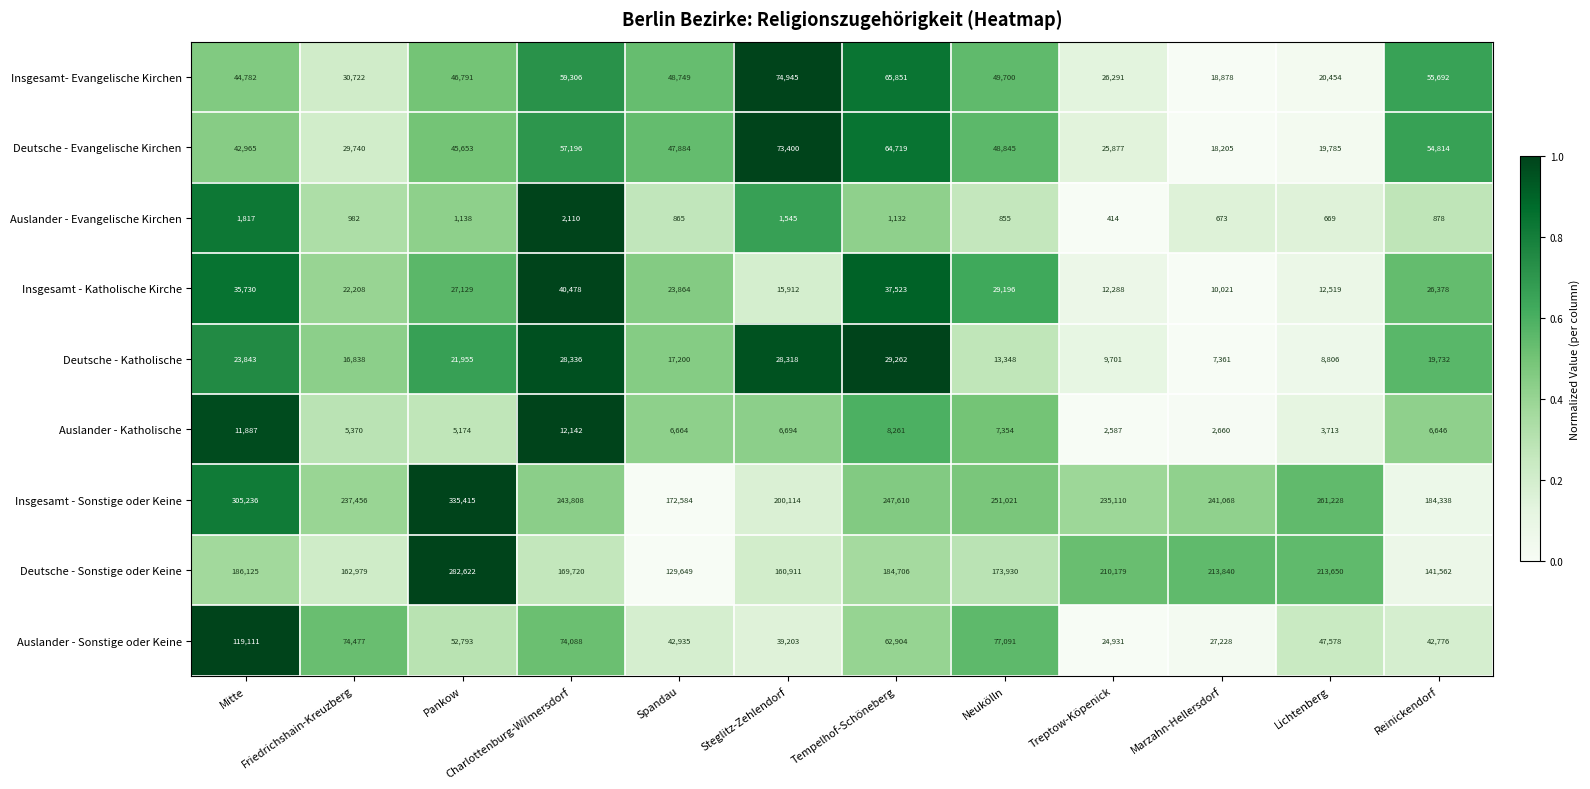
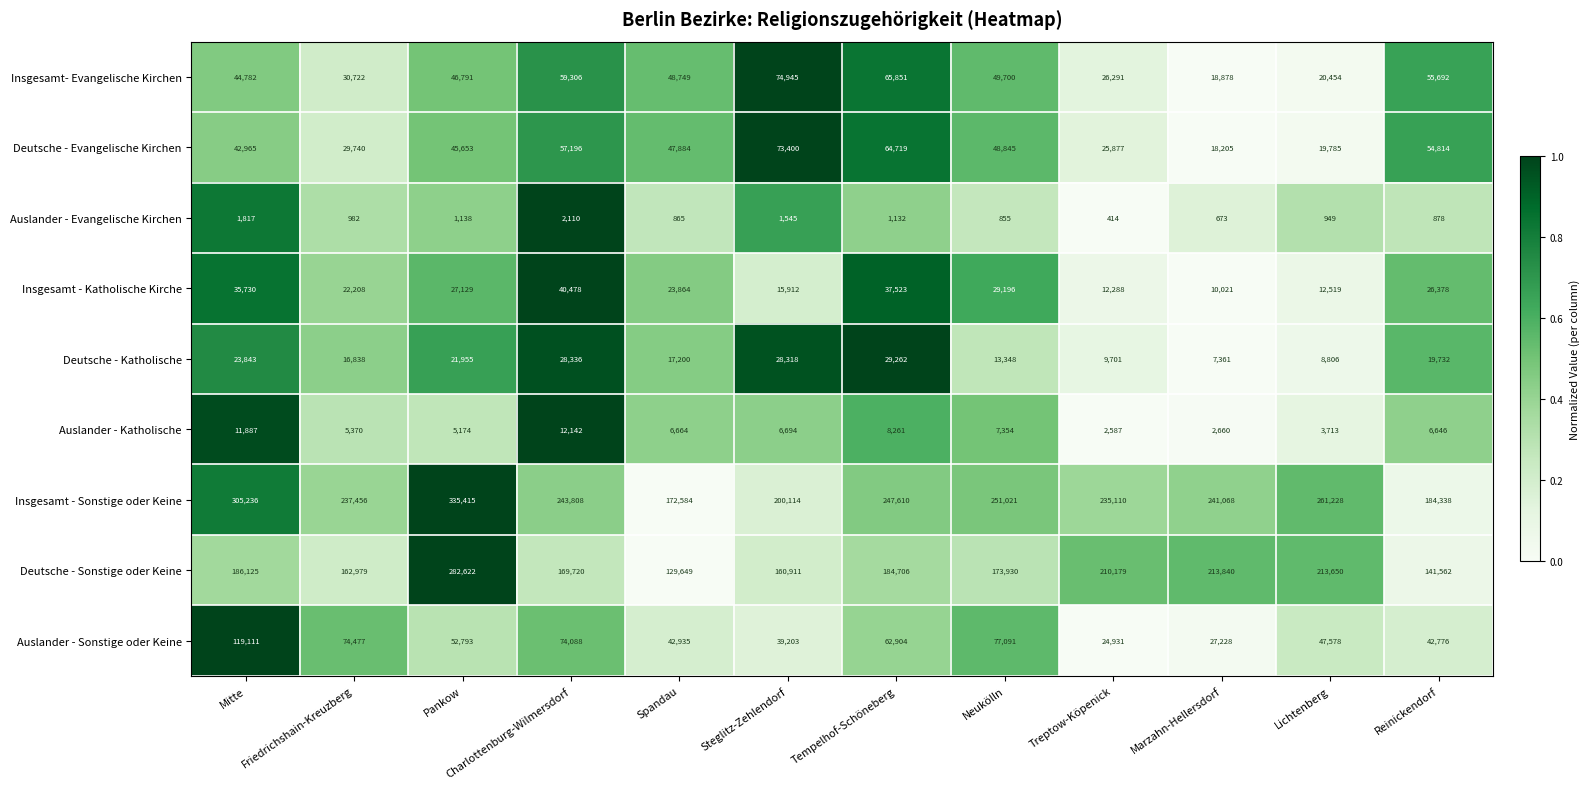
  {
    "Insgesamt- Evangelische Kirchen": {
      "Mitte": "44,782",
      "Friedrichshain-Kreuzberg": "30,722",
      "Pankow": "46,791",
      "Charlottenburg-Wilmersdorf": "59,306",
      "Spandau": "48,749",
      "Steglitz-Zehlendorf": "74,945",
      "Tempelhof-Schöneberg": "65,851",
      "Neukölln": "49,700",
      "Treptow-Köpenick": "26,291",
      "Marzahn-Hellersdorf": "18,878",
      "Lichtenberg": "20,454",
      "Reinickendorf": "55,692"
    },
    "Deutsche - Evangelische Kirchen": {
      "Mitte": "42,965",
      "Friedrichshain-Kreuzberg": "29,740",
      "Pankow": "45,653",
      "Charlottenburg-Wilmersdorf": "57,196",
      "Spandau": "47,884",
      "Steglitz-Zehlendorf": "73,400",
      "Tempelhof-Schöneberg": "64,719",
      "Neukölln": "48,845",
      "Treptow-Köpenick": "25,877",
      "Marzahn-Hellersdorf": "18,205",
      "Lichtenberg": "19,785",
      "Reinickendorf": "54,814"
    },
    "Auslander - Evangelische Kirchen": {
      "Mitte": "1,817",
      "Friedrichshain-Kreuzberg": "982",
      "Pankow": "1,138",
      "Charlottenburg-Wilmersdorf": "2,110",
      "Spandau": "865",
      "Steglitz-Zehlendorf": "1,545",
      "Tempelhof-Schöneberg": "1,132",
      "Neukölln": "855",
      "Treptow-Köpenick": "414",
      "Marzahn-Hellersdorf": "673",
-     "Lichtenberg": "669",
+     "Lichtenberg": "949",
      "Reinickendorf": "878"
    },
    "Insgesamt - Katholische Kirche": {
      "Mitte": "35,730",
      "Friedrichshain-Kreuzberg": "22,208",
      "Pankow": "27,129",
      "Charlottenburg-Wilmersdorf": "40,478",
      "Spandau": "23,864",
      "Steglitz-Zehlendorf": "15,912",
      "Tempelhof-Schöneberg": "37,523",
      "Neukölln": "29,196",
      "Treptow-Köpenick": "12,288",
      "Marzahn-Hellersdorf": "10,021",
      "Lichtenberg": "12,519",
      "Reinickendorf": "26,378"
    },
    "Deutsche - Katholische": {
      "Mitte": "23,843",
      "Friedrichshain-Kreuzberg": "16,838",
      "Pankow": "21,955",
      "Charlottenburg-Wilmersdorf": "28,336",
      "Spandau": "17,200",
      "Steglitz-Zehlendorf": "28,318",
      "Tempelhof-Schöneberg": "29,262",
      "Neukölln": "13,348",
      "Treptow-Köpenick": "9,701",
      "Marzahn-Hellersdorf": "7,361",
      "Lichtenberg": "8,806",
      "Reinickendorf": "19,732"
    },
    "Auslander - Katholische": {
      "Mitte": "11,887",
      "Friedrichshain-Kreuzberg": "5,370",
      "Pankow": "5,174",
      "Charlottenburg-Wilmersdorf": "12,142",
      "Spandau": "6,664",
      "Steglitz-Zehlendorf": "6,694",
      "Tempelhof-Schöneberg": "8,261",
      "Neukölln": "7,354",
      "Treptow-Köpenick": "2,587",
      "Marzahn-Hellersdorf": "2,660",
      "Lichtenberg": "3,713",
      "Reinickendorf": "6,646"
    },
    "Insgesamt - Sonstige oder Keine": {
      "Mitte": "305,236",
      "Friedrichshain-Kreuzberg": "237,456",
      "Pankow": "335,415",
      "Charlottenburg-Wilmersdorf": "243,808",
      "Spandau": "172,584",
      "Steglitz-Zehlendorf": "200,114",
      "Tempelhof-Schöneberg": "247,610",
      "Neukölln": "251,021",
      "Treptow-Köpenick": "235,110",
      "Marzahn-Hellersdorf": "241,068",
      "Lichtenberg": "261,228",
      "Reinickendorf": "184,338"
    },
    "Deutsche - Sonstige oder Keine": {
      "Mitte": "186,125",
      "Friedrichshain-Kreuzberg": "162,979",
      "Pankow": "282,622",
      "Charlottenburg-Wilmersdorf": "169,720",
      "Spandau": "129,649",
      "Steglitz-Zehlendorf": "160,911",
      "Tempelhof-Schöneberg": "184,706",
      "Neukölln": "173,930",
      "Treptow-Köpenick": "210,179",
      "Marzahn-Hellersdorf": "213,840",
      "Lichtenberg": "213,650",
      "Reinickendorf": "141,562"
    },
    "Auslander - Sonstige oder Keine": {
      "Mitte": "119,111",
      "Friedrichshain-Kreuzberg": "74,477",
      "Pankow": "52,793",
      "Charlottenburg-Wilmersdorf": "74,088",
      "Spandau": "42,935",
      "Steglitz-Zehlendorf": "39,203",
      "Tempelhof-Schöneberg": "62,904",
      "Neukölln": "77,091",
      "Treptow-Köpenick": "24,931",
      "Marzahn-Hellersdorf": "27,228",
      "Lichtenberg": "47,578",
      "Reinickendorf": "42,776"
    }
  }
